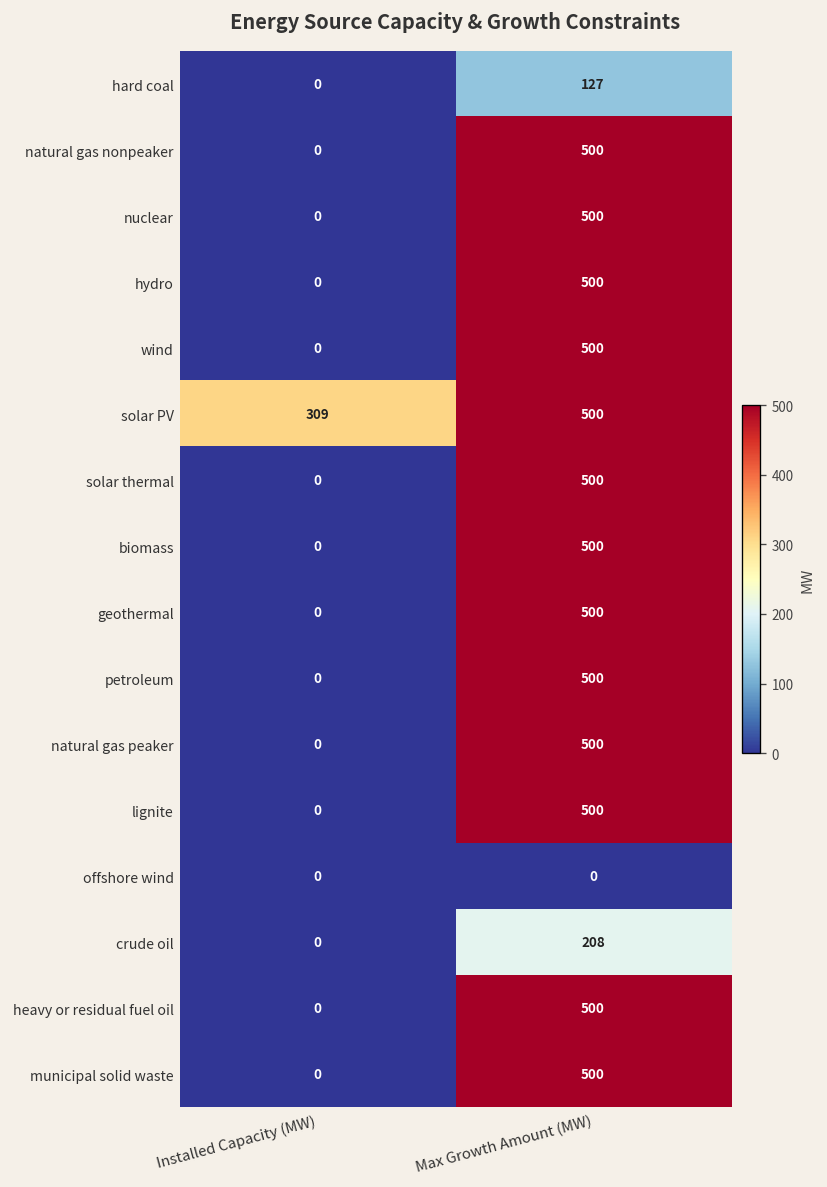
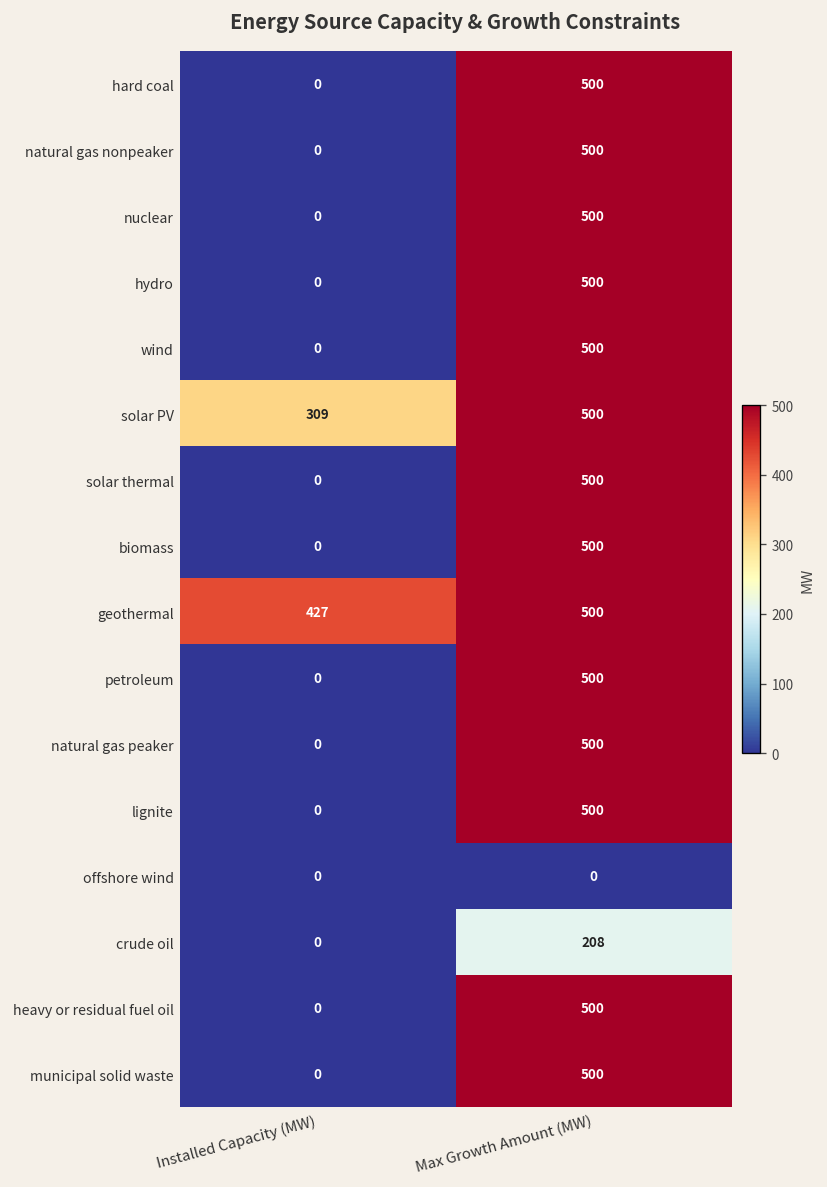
  {
    "hard coal": {
      "Installed Capacity (MW)": 0,
-     "Max Growth Amount (MW)": 127
+     "Max Growth Amount (MW)": 500
    },
    "natural gas nonpeaker": {
      "Installed Capacity (MW)": 0,
      "Max Growth Amount (MW)": 500
    },
    "nuclear": {
      "Installed Capacity (MW)": 0,
      "Max Growth Amount (MW)": 500
    },
    "hydro": {
      "Installed Capacity (MW)": 0,
      "Max Growth Amount (MW)": 500
    },
    "wind": {
      "Installed Capacity (MW)": 0,
      "Max Growth Amount (MW)": 500
    },
    "solar PV": {
      "Installed Capacity (MW)": 309,
      "Max Growth Amount (MW)": 500
    },
    "solar thermal": {
      "Installed Capacity (MW)": 0,
      "Max Growth Amount (MW)": 500
    },
    "biomass": {
      "Installed Capacity (MW)": 0,
      "Max Growth Amount (MW)": 500
    },
    "geothermal": {
-     "Installed Capacity (MW)": 0,
+     "Installed Capacity (MW)": 427,
      "Max Growth Amount (MW)": 500
    },
    "petroleum": {
      "Installed Capacity (MW)": 0,
      "Max Growth Amount (MW)": 500
    },
    "natural gas peaker": {
      "Installed Capacity (MW)": 0,
      "Max Growth Amount (MW)": 500
    },
    "lignite": {
      "Installed Capacity (MW)": 0,
      "Max Growth Amount (MW)": 500
    },
    "offshore wind": {
      "Installed Capacity (MW)": 0,
      "Max Growth Amount (MW)": 0
    },
    "crude oil": {
      "Installed Capacity (MW)": 0,
      "Max Growth Amount (MW)": 208
    },
    "heavy or residual fuel oil": {
      "Installed Capacity (MW)": 0,
      "Max Growth Amount (MW)": 500
    },
    "municipal solid waste": {
      "Installed Capacity (MW)": 0,
      "Max Growth Amount (MW)": 500
    }
  }
